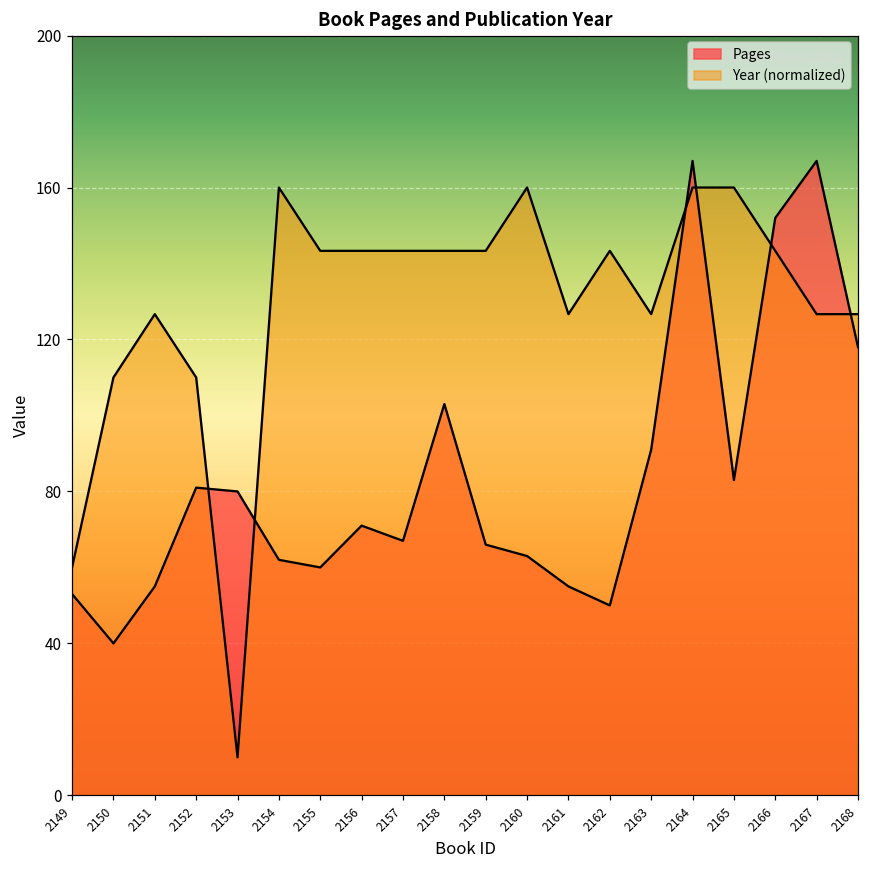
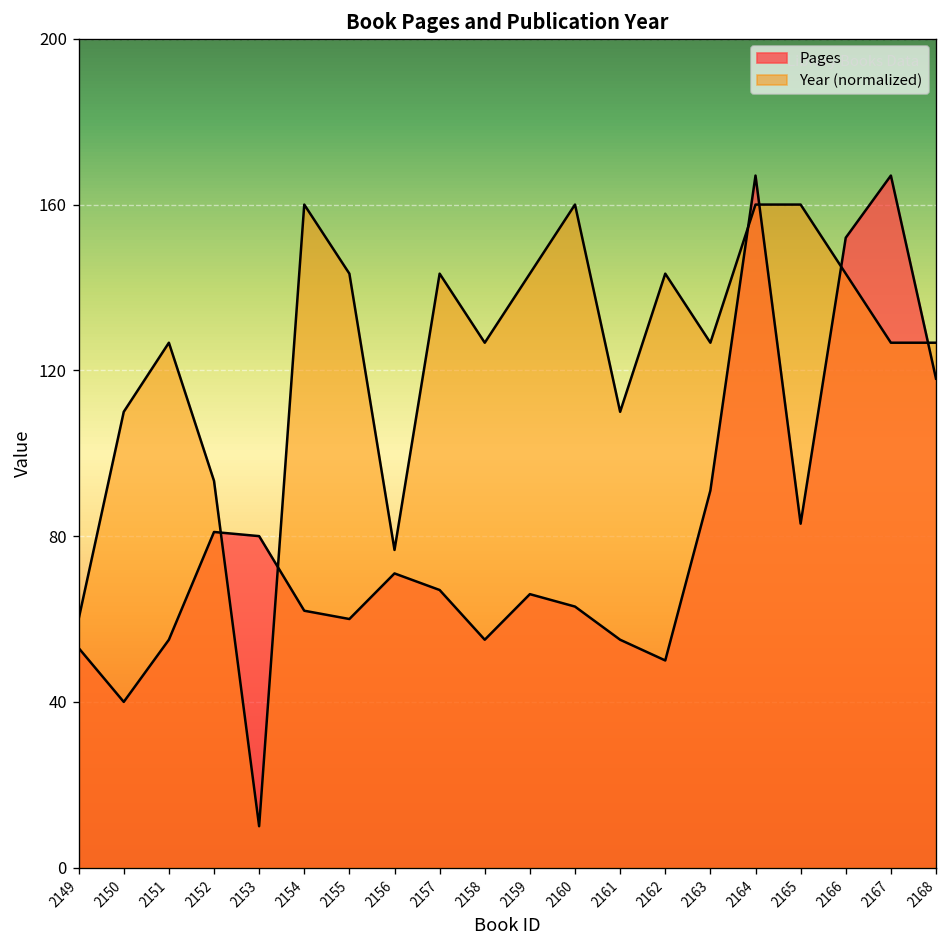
  {
    "Pages": {
      "2149": 53,
      "2150": 40,
      "2151": 55,
      "2152": 81,
      "2153": 80,
      "2154": 62,
      "2155": 60,
      "2156": 71,
      "2157": 67,
-     "2158": 103,
+     "2158": 55,
      "2159": 66,
      "2160": 63,
      "2161": 55,
      "2162": 50,
      "2163": 91,
      "2164": 167,
      "2165": 83,
      "2166": 152,
      "2167": 167,
      "2168": 118
    },
    "Year (normalized)": {
      "2149": 60,
      "2150": 110,
      "2151": 127,
-     "2152": 110,
+     "2152": 93,
      "2153": 10,
      "2154": 160,
      "2155": 143,
-     "2156": 143,
+     "2156": 77,
      "2157": 143,
-     "2158": 143,
+     "2158": 127,
      "2159": 143,
      "2160": 160,
-     "2161": 127,
+     "2161": 110,
      "2162": 143,
      "2163": 127,
      "2164": 160,
      "2165": 160,
      "2166": 143,
      "2167": 127,
      "2168": 127
    }
  }
